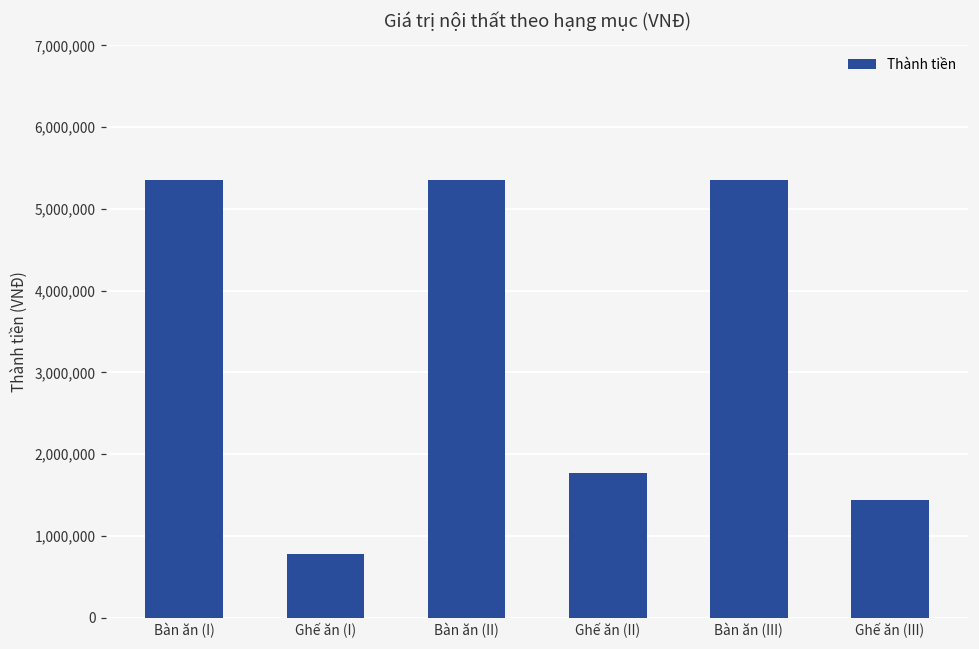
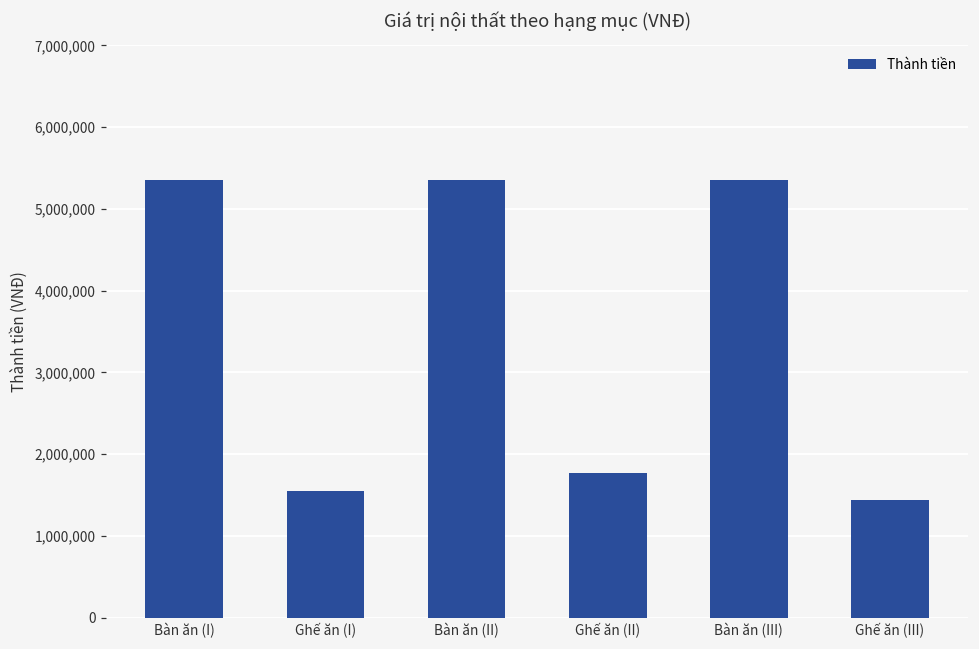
  {
    "Bàn ăn (I)": "5,400,000",
-   "Ghế ăn (I)": "800,000",
+   "Ghế ăn (I)": "1,600,000",
    "Bàn ăn (II)": "5,400,000",
    "Ghế ăn (II)": "1,800,000",
    "Bàn ăn (III)": "5,400,000",
    "Ghế ăn (III)": "1,400,000"
  }
